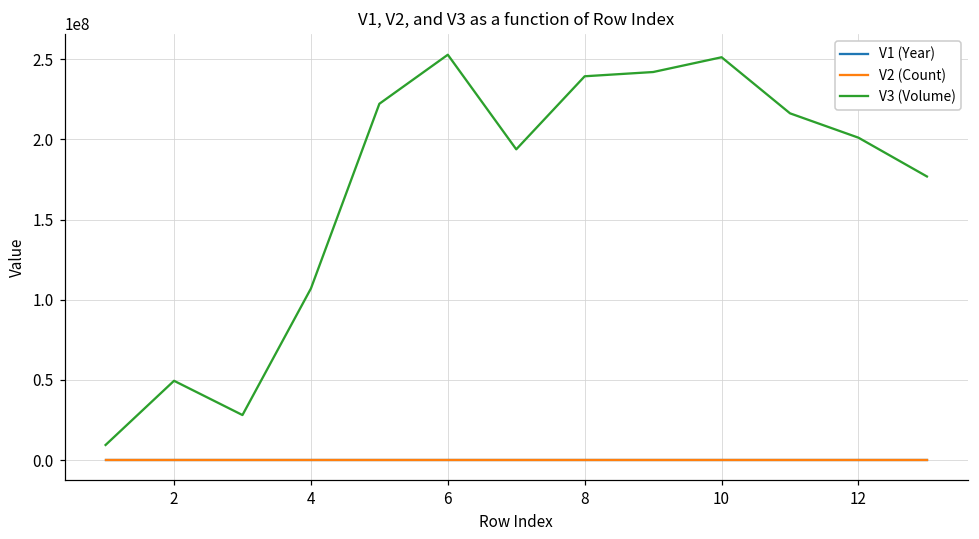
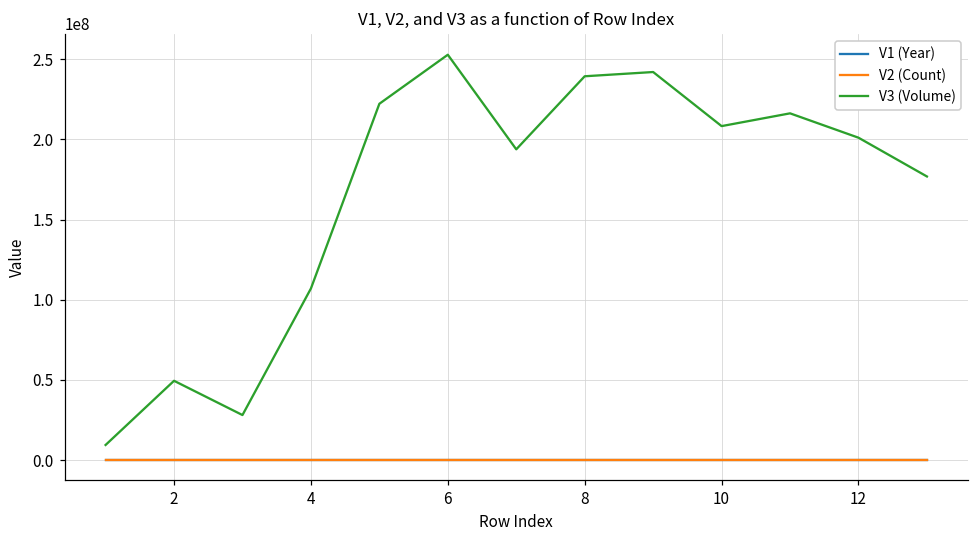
  {
    "V2 (Count)": {
      "2": 0,
      "4": 0,
      "6": 0,
      "8": 0,
      "10": 0,
      "12": 0
    },
    "V3 (Volume)": {
      "2": 49000000,
      "4": 107000000,
      "6": 253000000,
      "8": 239000000,
-     "10": 251000000,
+     "10": 208000000,
      "12": 201000000
    }
  }
